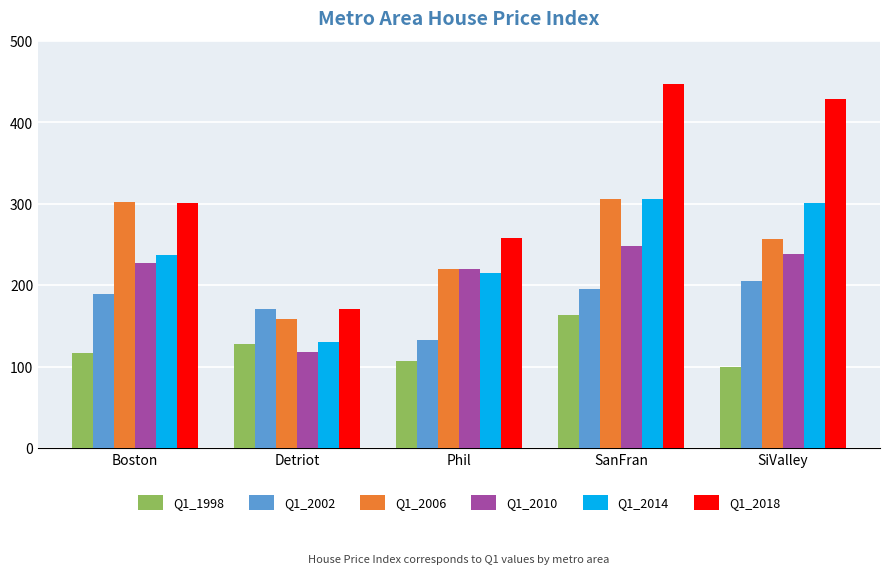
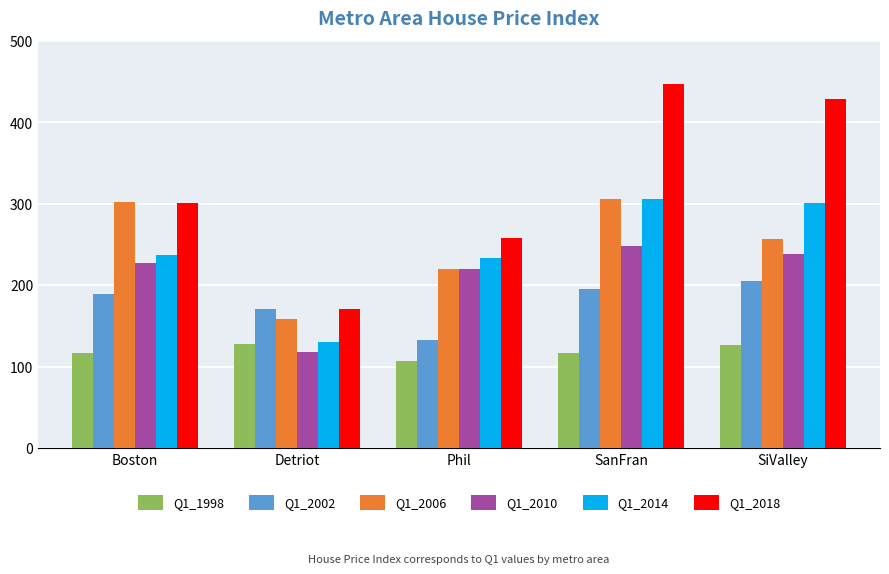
  {
    "Q1_1998": {
      "Boston": 120,
      "Detriot": 130,
      "Phil": 110,
-     "SanFran": 160,
-     "SiValley": 100
+     "SanFran": 120,
+     "SiValley": 130
    },
    "Q1_2002": {
      "Boston": 190,
      "Detriot": 170,
      "Phil": 130,
      "SanFran": 200,
      "SiValley": 210
    },
    "Q1_2006": {
      "Boston": 300,
      "Detriot": 160,
      "Phil": 220,
      "SanFran": 310,
      "SiValley": 260
    },
    "Q1_2010": {
      "Boston": 230,
      "Detriot": 120,
      "Phil": 220,
      "SanFran": 250,
      "SiValley": 240
    },
    "Q1_2014": {
      "Boston": 240,
      "Detriot": 130,
-     "Phil": 210,
+     "Phil": 230,
      "SanFran": 310,
      "SiValley": 300
    },
    "Q1_2018": {
      "Boston": 300,
      "Detriot": 170,
      "Phil": 260,
      "SanFran": 450,
      "SiValley": 430
    }
  }
